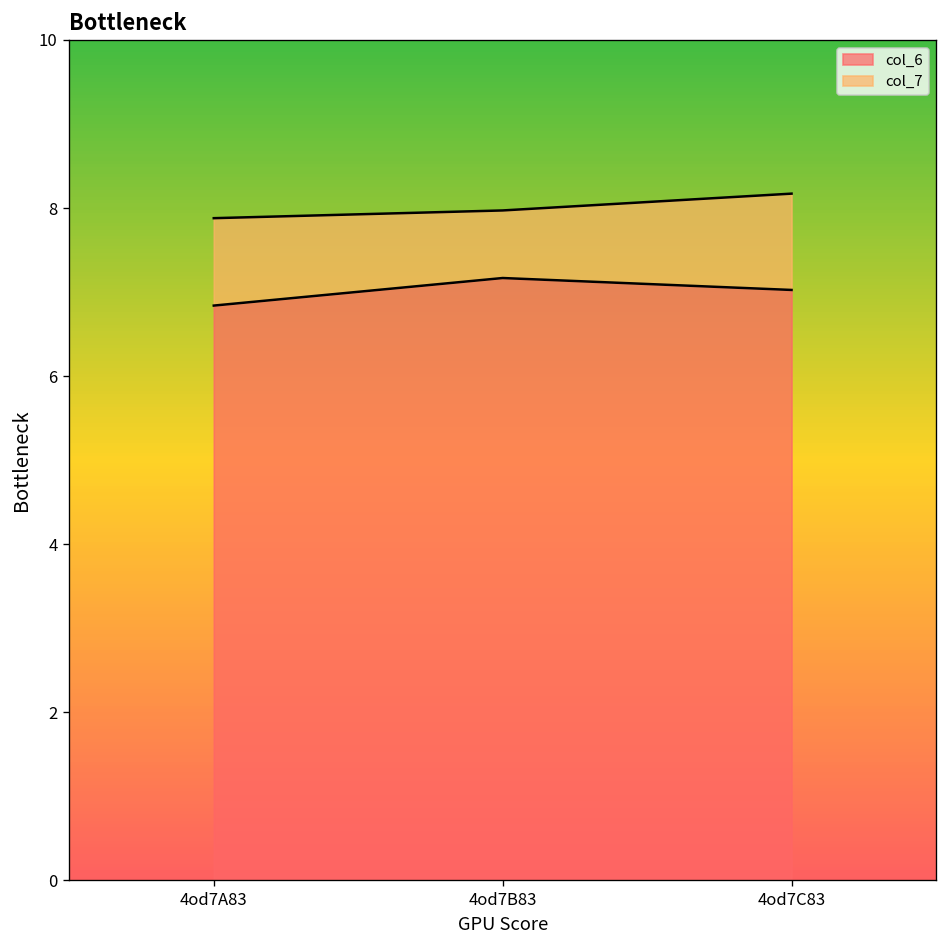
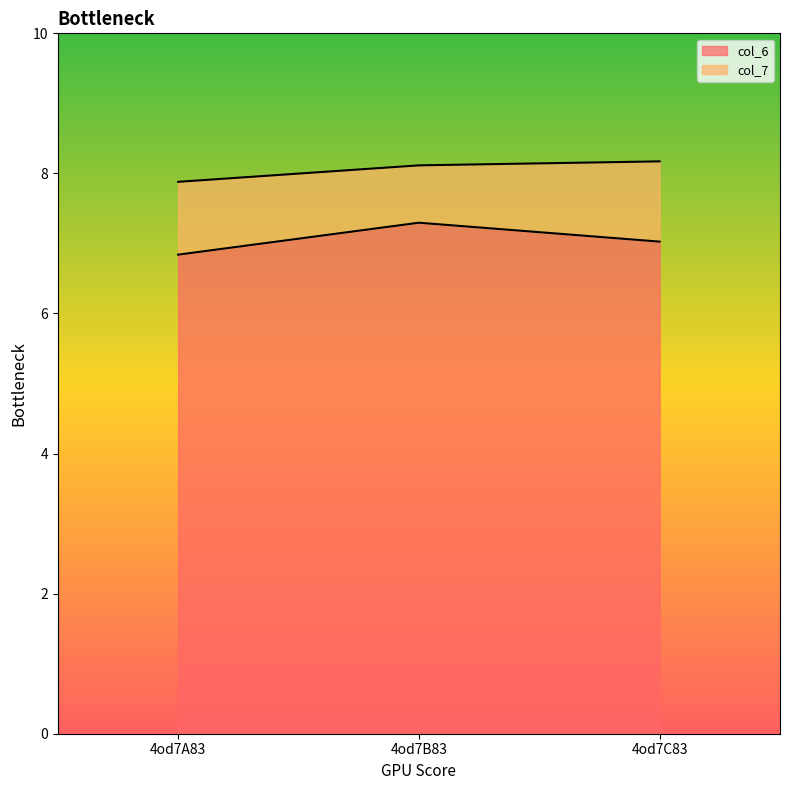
  {
    "col_6": {
      "4od7A83": 6.8,
-     "4od7B83": 7.2,
+     "4od7B83": 7.3,
      "4od7C83": 7.0
    },
    "col_7": {
      "4od7A83": 7.9,
-     "4od7B83": 8.0,
+     "4od7B83": 8.1,
      "4od7C83": 8.2
    }
  }
